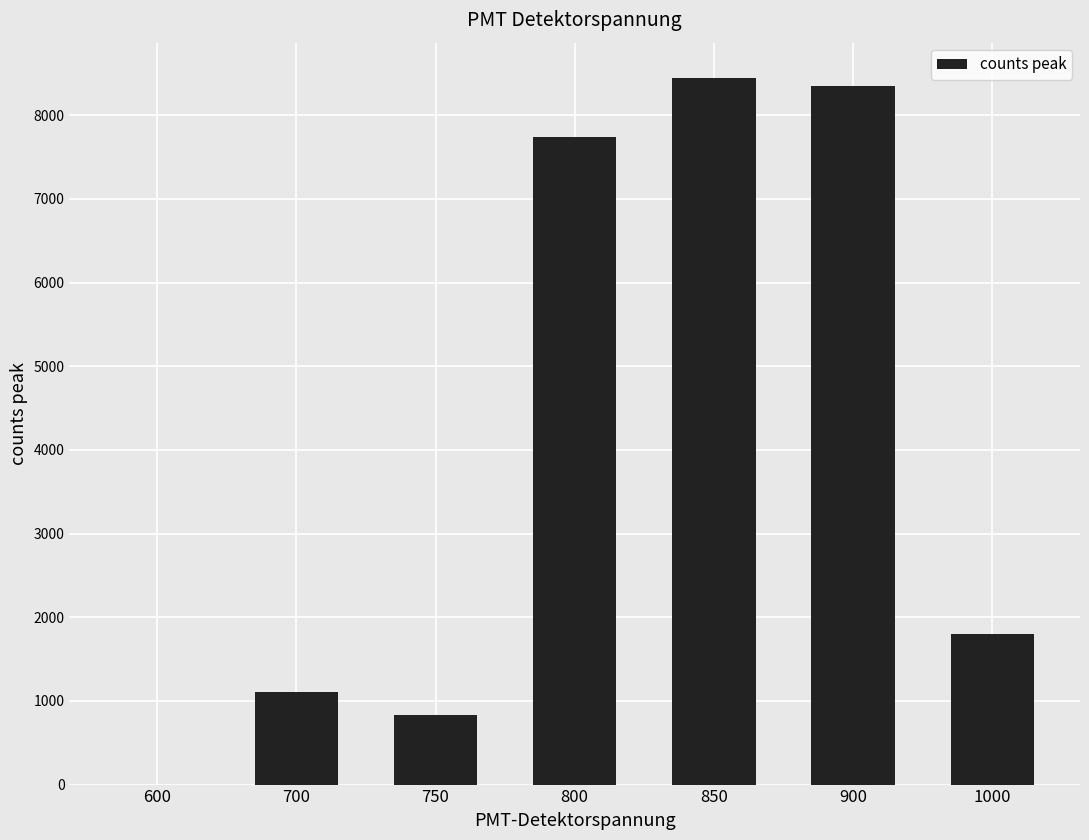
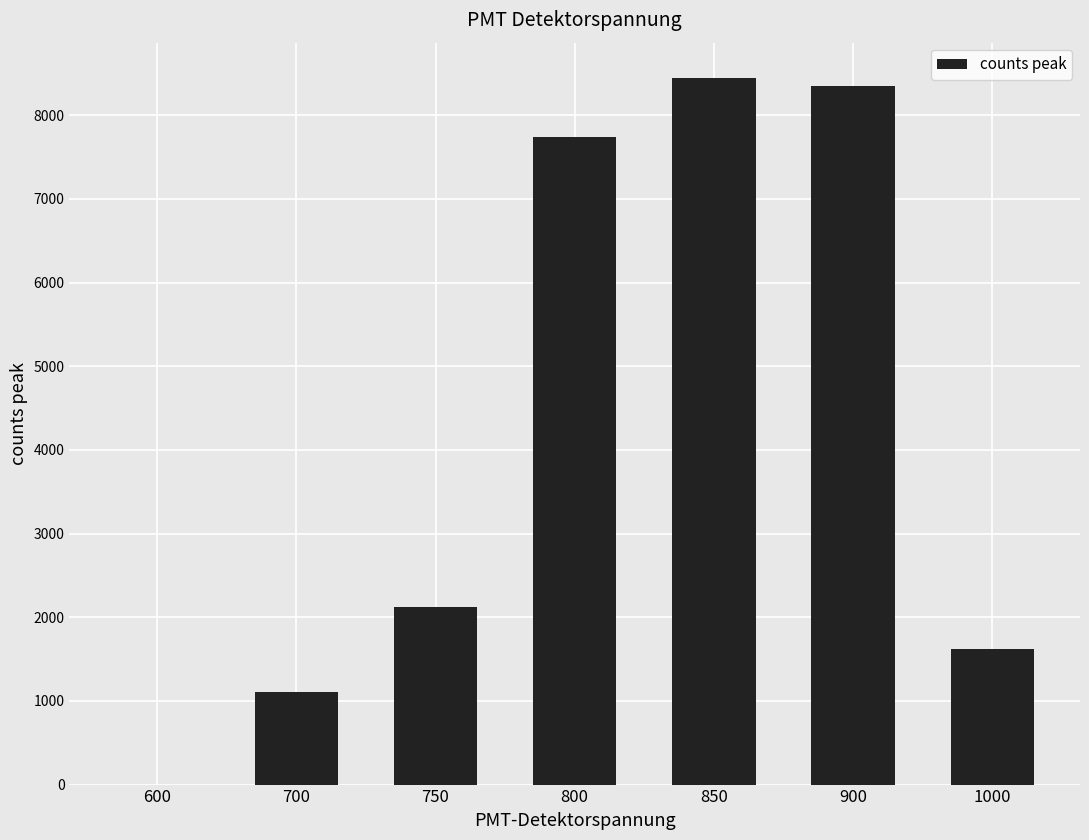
  {
    "600": 0,
    "700": 1100,
-   "750": 800,
+   "750": 2100,
    "800": 7700,
    "850": 8400,
    "900": 8300,
-   "1000": 1800
+   "1000": 1600
  }
